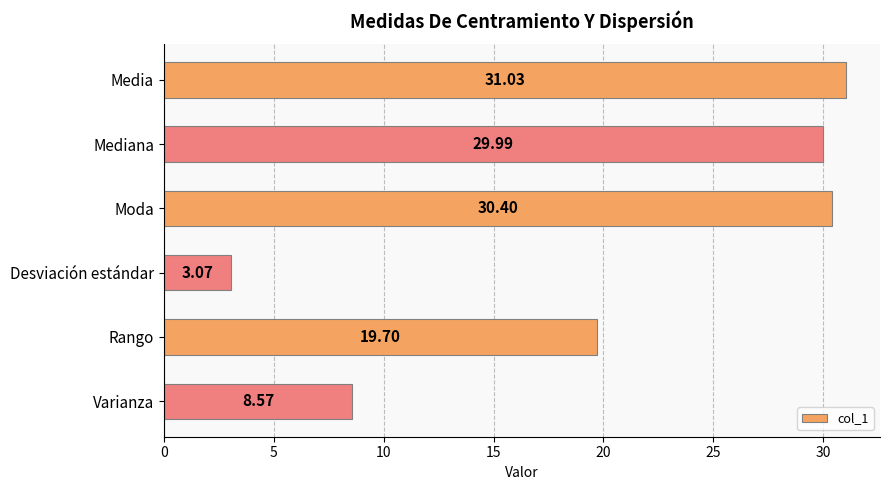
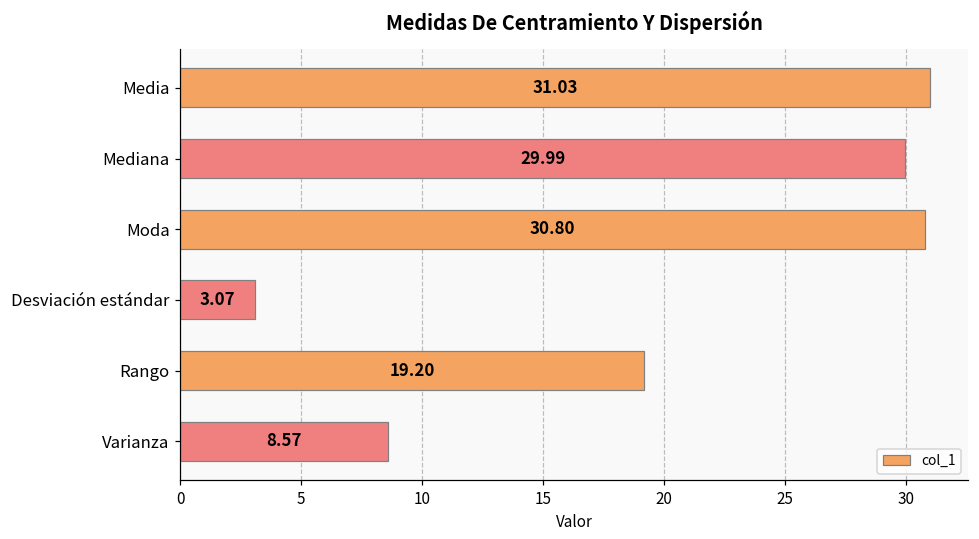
  {
    "Media": 31.03,
    "Mediana": 29.99,
-   "Moda": 30.40,
+   "Moda": 30.80,
    "Desviación estándar": 3.07,
-   "Rango": 19.70,
+   "Rango": 19.20,
    "Varianza": 8.57
  }
